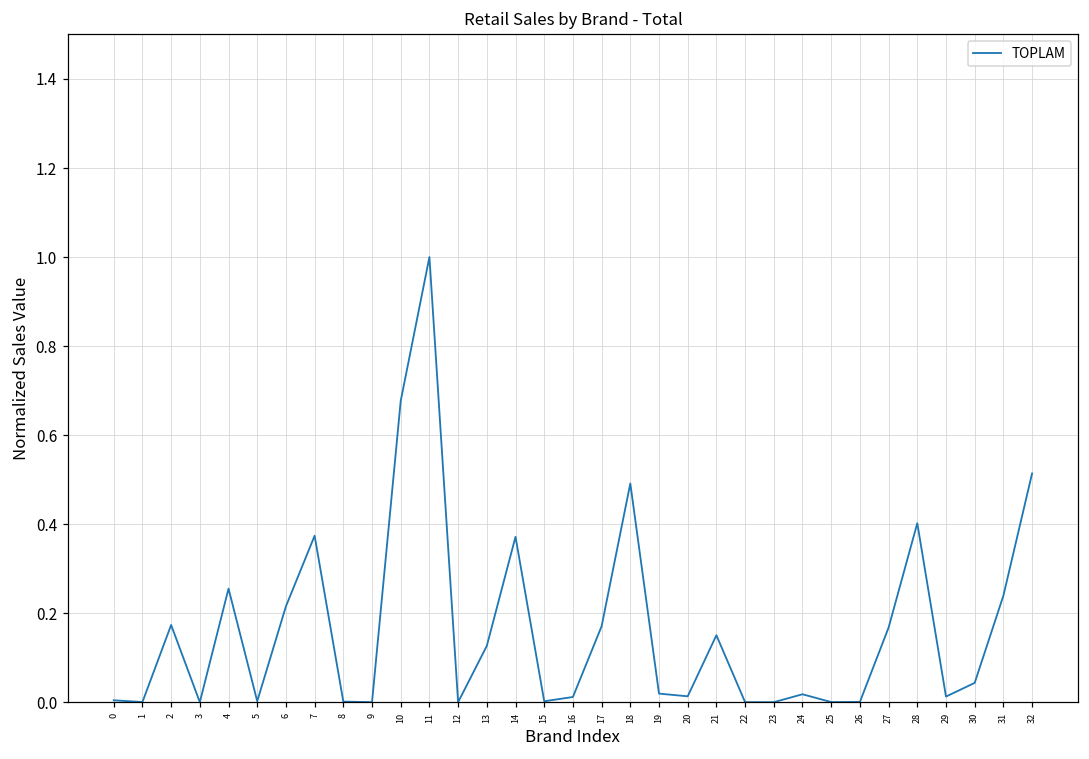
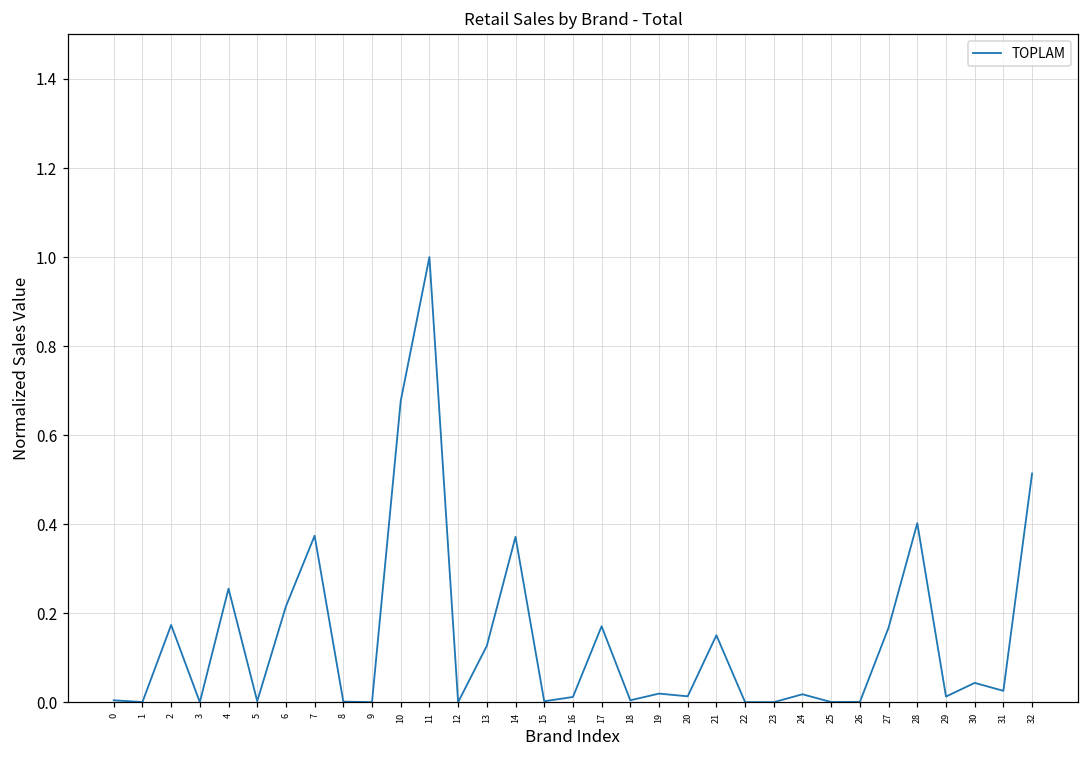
  {
    "0": 0.00,
    "1": 0.00,
    "2": 0.17,
    "3": 0.00,
    "4": 0.26,
    "5": 0.00,
    "6": 0.22,
    "7": 0.37,
    "8": 0.00,
    "9": 0.00,
    "10": 0.68,
    "11": 1.00,
    "12": 0.00,
    "13": 0.13,
    "14": 0.37,
    "15": 0.00,
    "16": 0.01,
    "17": 0.17,
-   "18": 0.49,
+   "18": 0.00,
    "19": 0.02,
    "20": 0.01,
    "21": 0.15,
    "22": 0.00,
    "23": 0.00,
    "24": 0.02,
    "25": 0.00,
    "26": 0.00,
    "27": 0.17,
    "28": 0.40,
    "29": 0.01,
    "30": 0.04,
-   "31": 0.24,
+   "31": 0.03,
    "32": 0.51
  }
